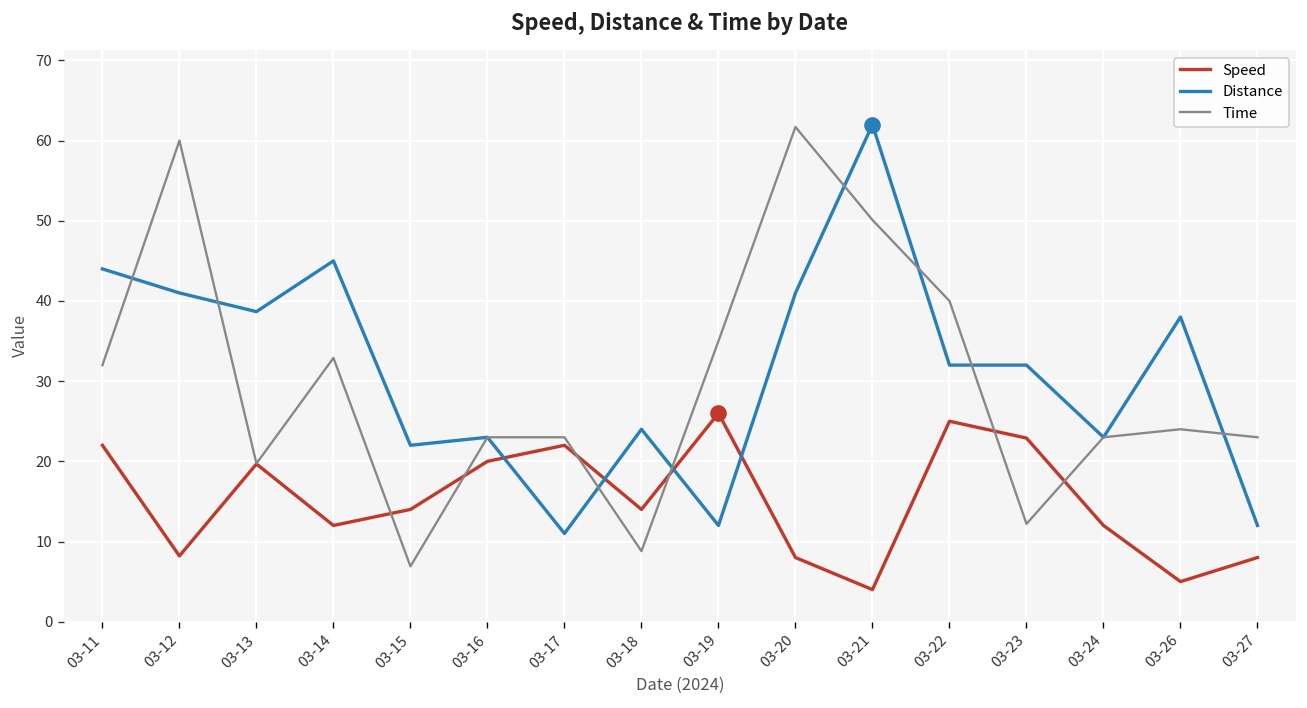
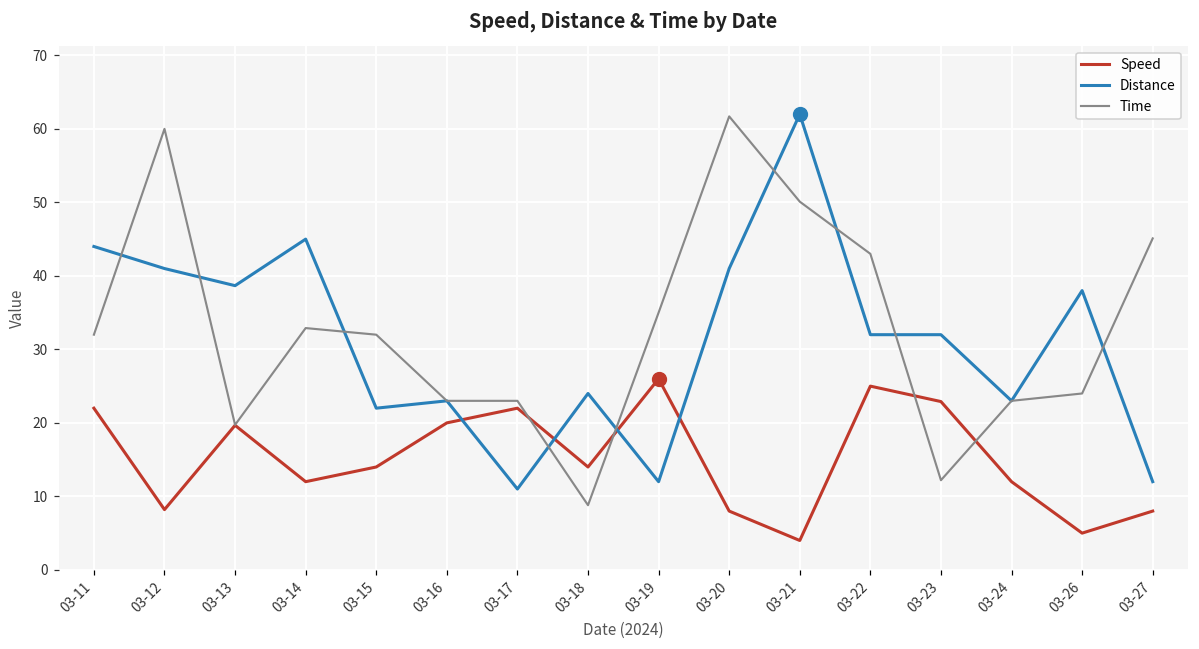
  {
    "Time": {
      "03-11": 32,
      "03-12": 60,
      "03-14": 33,
-     "03-15": 7,
+     "03-15": 32,
      "03-17": 23,
      "03-18": 9,
      "03-19": 35,
      "03-20": 62,
      "03-21": 50,
-     "03-22": 40,
+     "03-22": 43,
      "03-23": 12,
      "03-26": 24,
-     "03-27": 23
+     "03-27": 45
    }
  }
